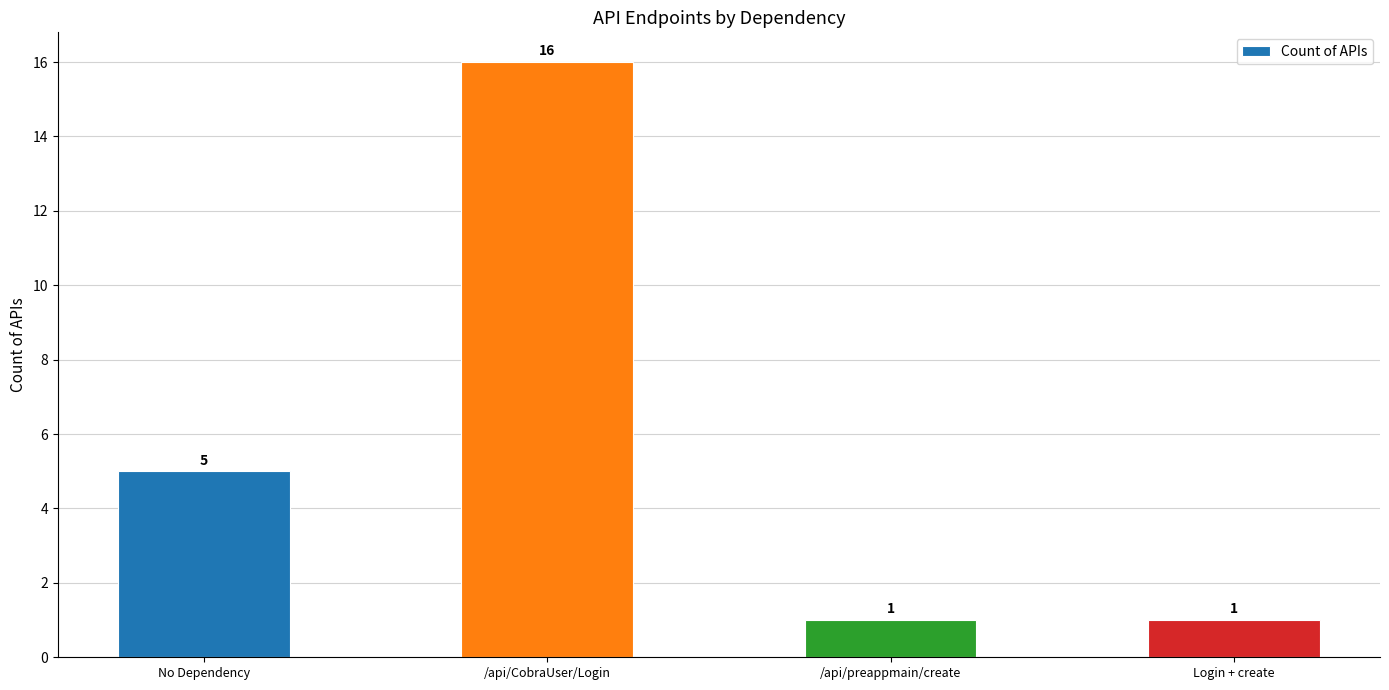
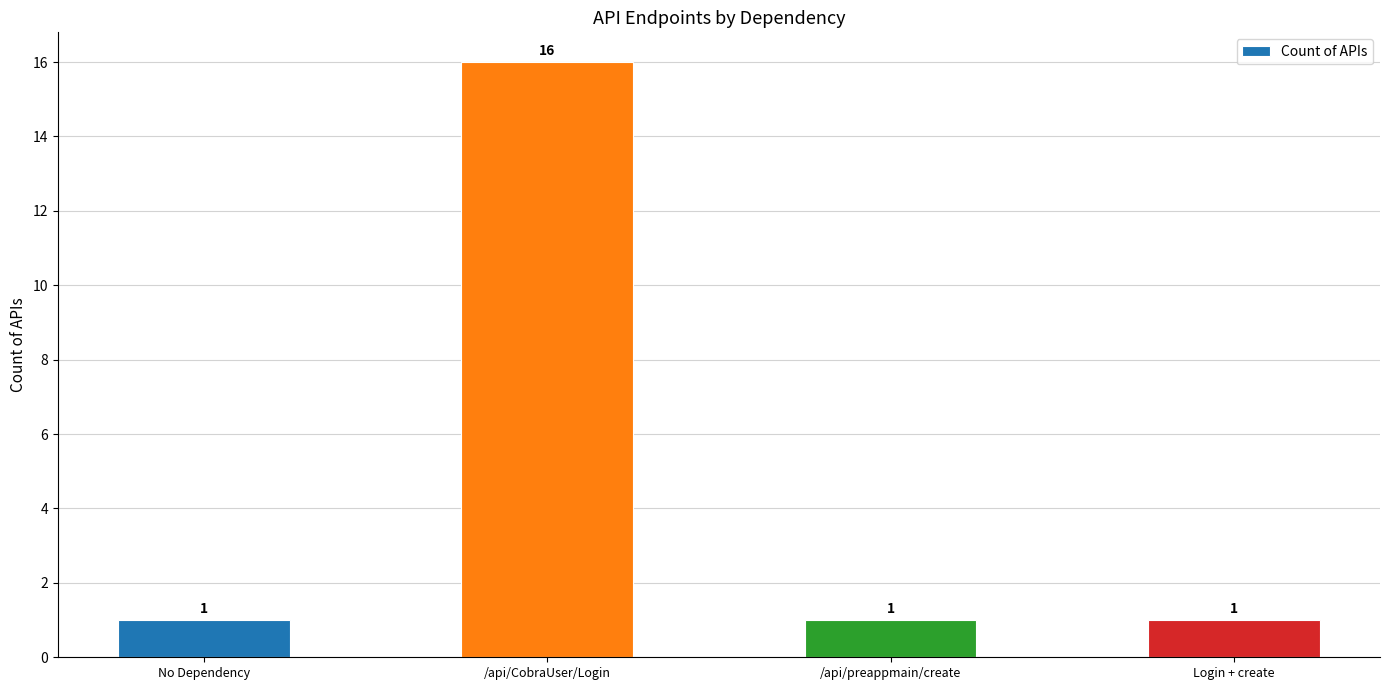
  {
-   "No Dependency": 5,
+   "No Dependency": 1,
    "/api/CobraUser/Login": 16,
    "/api/preappmain/create": 1,
    "Login + create": 1
  }
